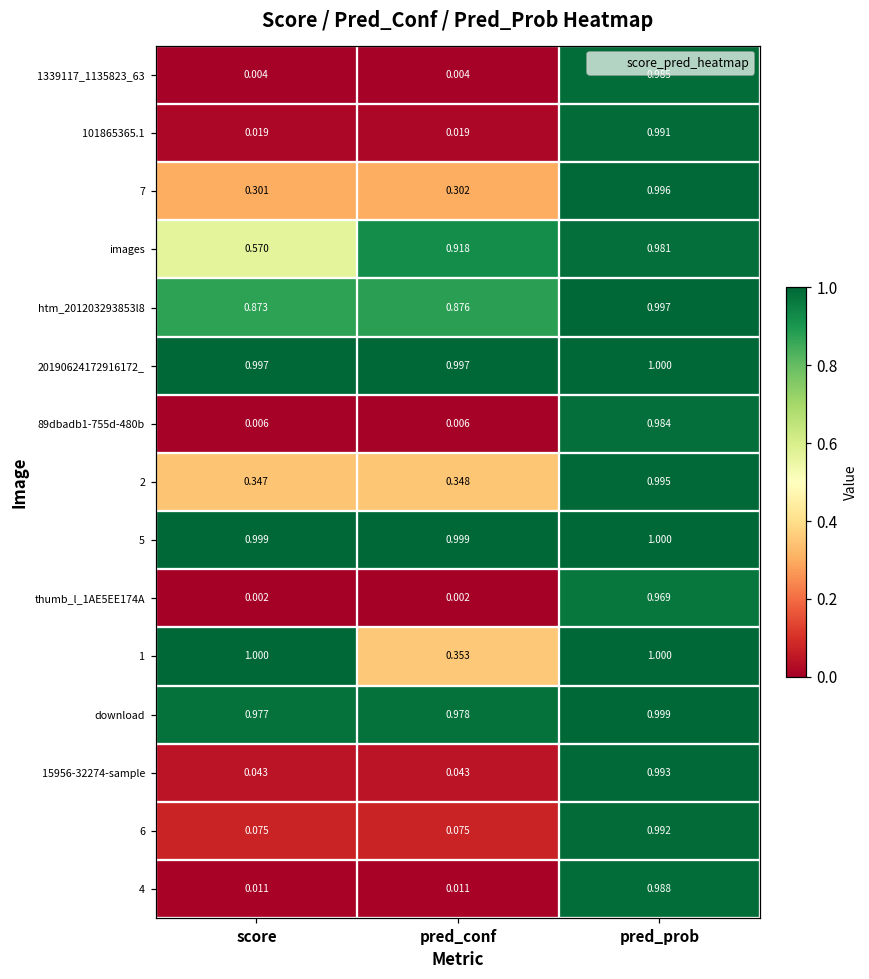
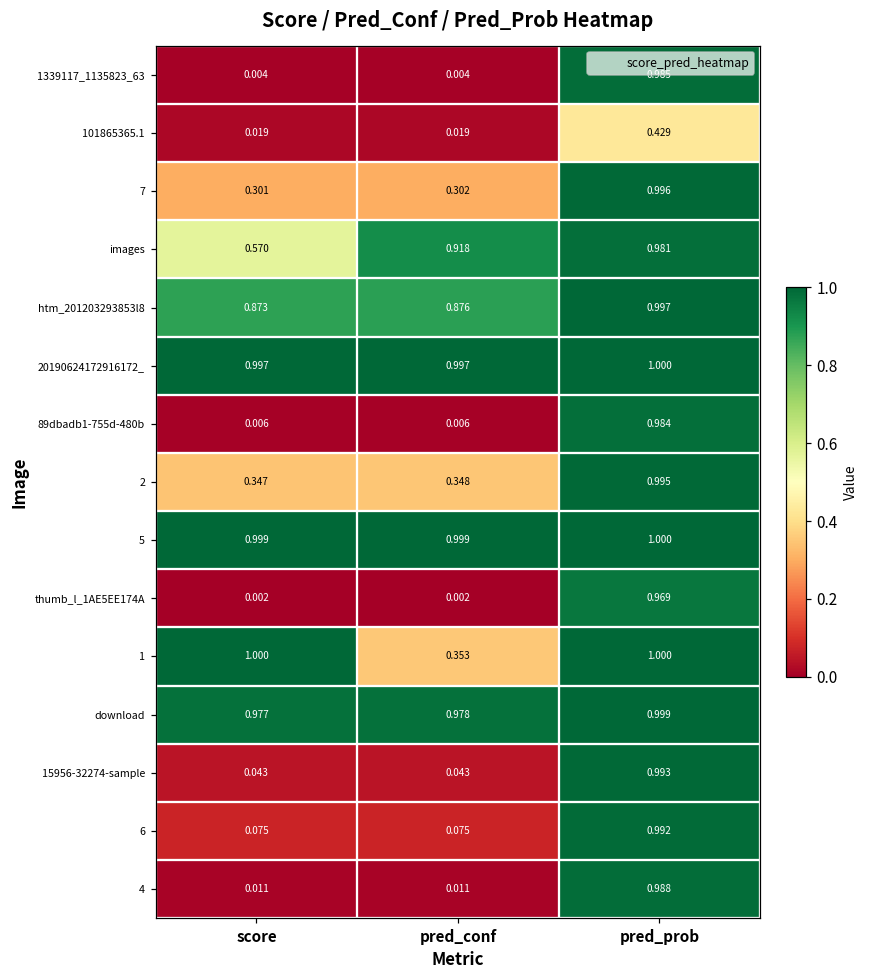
  {
    "1339117_1135823_63": {
      "score": 0.004,
      "pred_conf": 0.004
    },
    "101865365.1": {
      "score": 0.019,
      "pred_conf": 0.019,
-     "pred_prob": 0.991
+     "pred_prob": 0.429
    },
    "7": {
      "score": 0.301,
      "pred_conf": 0.302,
      "pred_prob": 0.996
    },
    "images": {
      "score": 0.570,
      "pred_conf": 0.918,
      "pred_prob": 0.981
    },
    "htm_201203293853l8": {
      "score": 0.873,
      "pred_conf": 0.876,
      "pred_prob": 0.997
    },
    "20190624172916172_": {
      "score": 0.997,
      "pred_conf": 0.997,
      "pred_prob": 1.000
    },
    "89dbadb1-755d-480b": {
      "score": 0.006,
      "pred_conf": 0.006,
      "pred_prob": 0.984
    },
    "2": {
      "score": 0.347,
      "pred_conf": 0.348,
      "pred_prob": 0.995
    },
    "5": {
      "score": 0.999,
      "pred_conf": 0.999,
      "pred_prob": 1.000
    },
    "thumb_l_1AE5EE174A": {
      "score": 0.002,
      "pred_conf": 0.002,
      "pred_prob": 0.969
    },
    "1": {
      "score": 1.000,
      "pred_conf": 0.353,
      "pred_prob": 1.000
    },
    "download": {
      "score": 0.977,
      "pred_conf": 0.978,
      "pred_prob": 0.999
    },
    "15956-32274-sample": {
      "score": 0.043,
      "pred_conf": 0.043,
      "pred_prob": 0.993
    },
    "6": {
      "score": 0.075,
      "pred_conf": 0.075,
      "pred_prob": 0.992
    },
    "4": {
      "score": 0.011,
      "pred_conf": 0.011,
      "pred_prob": 0.988
    }
  }
